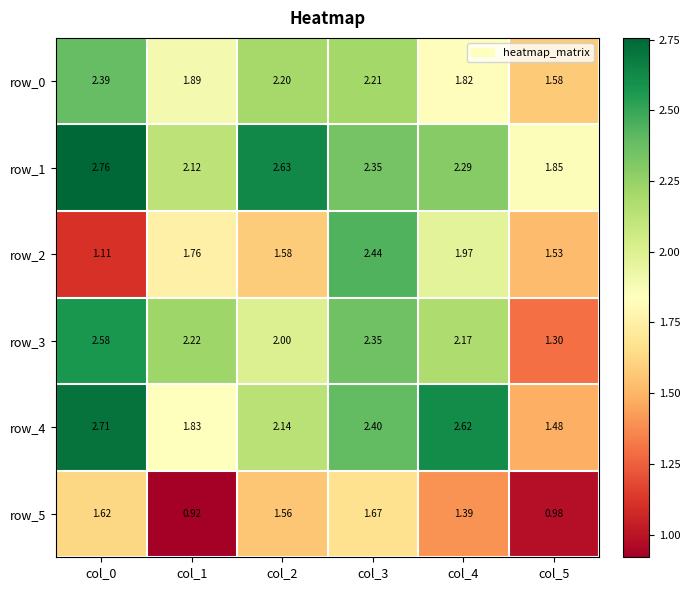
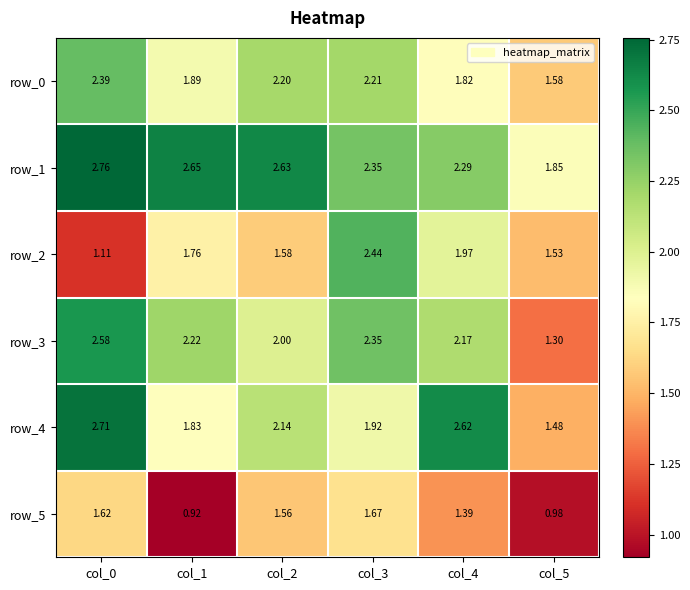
  {
    "row_0": {
      "col_0": 2.39,
      "col_1": 1.89,
      "col_2": 2.20,
      "col_3": 2.21,
      "col_4": 1.82,
      "col_5": 1.58
    },
    "row_1": {
      "col_0": 2.76,
-     "col_1": 2.12,
+     "col_1": 2.65,
      "col_2": 2.63,
      "col_3": 2.35,
      "col_4": 2.29,
      "col_5": 1.85
    },
    "row_2": {
      "col_0": 1.11,
      "col_1": 1.76,
      "col_2": 1.58,
      "col_3": 2.44,
      "col_4": 1.97,
      "col_5": 1.53
    },
    "row_3": {
      "col_0": 2.58,
      "col_1": 2.22,
      "col_2": 2.00,
      "col_3": 2.35,
      "col_4": 2.17,
      "col_5": 1.30
    },
    "row_4": {
      "col_0": 2.71,
      "col_1": 1.83,
      "col_2": 2.14,
-     "col_3": 2.40,
+     "col_3": 1.92,
      "col_4": 2.62,
      "col_5": 1.48
    },
    "row_5": {
      "col_0": 1.62,
      "col_1": 0.92,
      "col_2": 1.56,
      "col_3": 1.67,
      "col_4": 1.39,
      "col_5": 0.98
    }
  }
